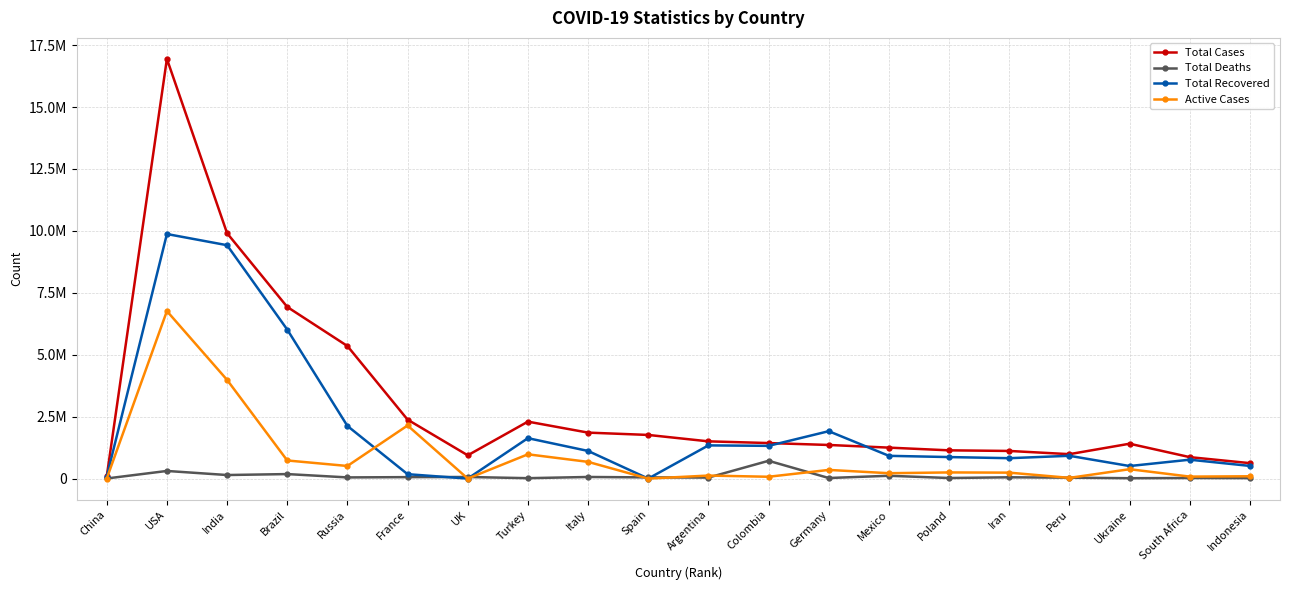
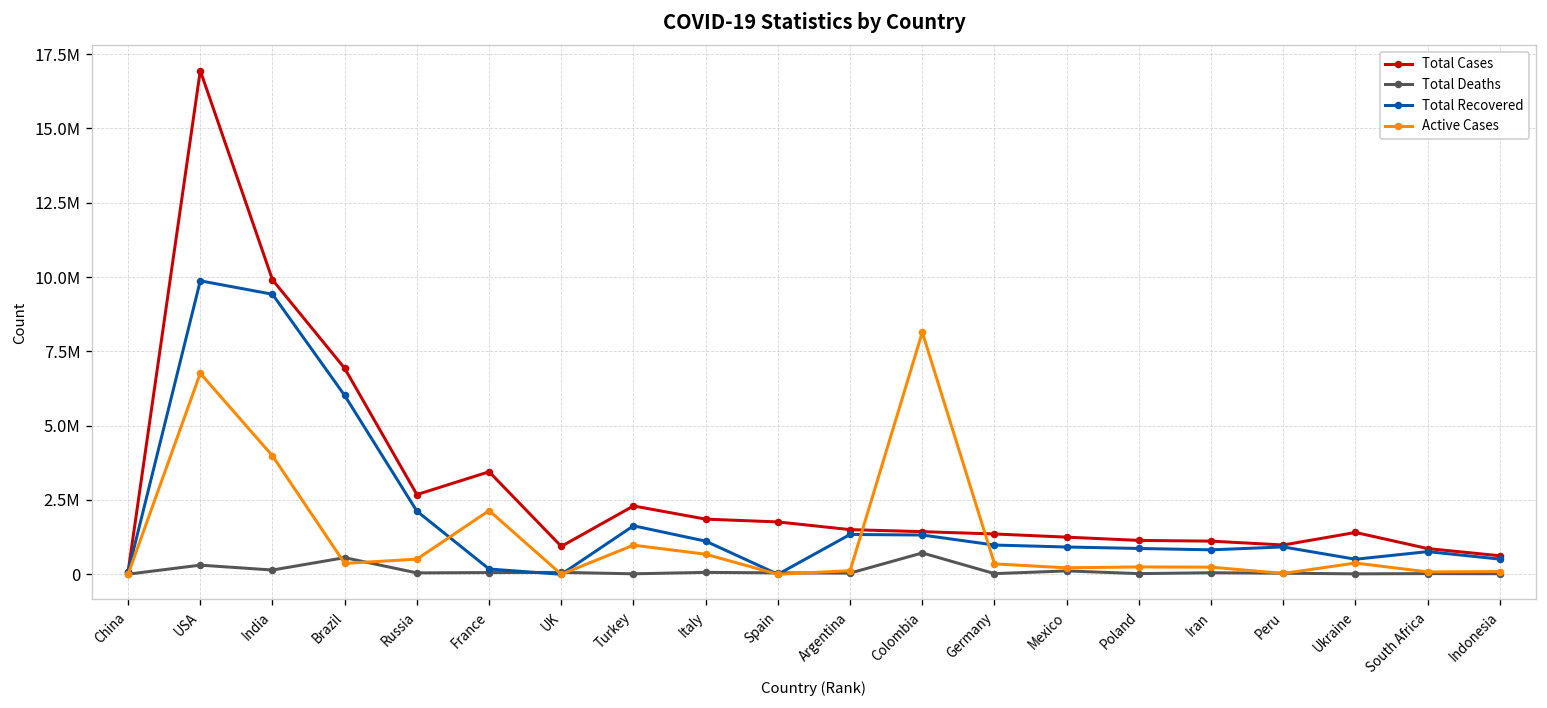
  {
    "Total Cases": {
      "USA": 16900000,
      "India": 9900000,
      "Brazil": 6900000,
-     "Russia": 5400000,
-     "France": 2400000,
+     "Russia": 2700000,
+     "France": 3400000,
      "UK": 900000,
      "Turkey": 2300000,
      "Italy": 1900000,
      "Spain": 1800000,
      "Argentina": 1500000,
      "Colombia": 1400000,
      "Germany": 1400000,
      "Mexico": 1300000,
      "Poland": 1100000,
      "Iran": 1100000,
      "Ukraine": 1400000,
      "South Africa": 900000,
      "Indonesia": 600000
    },
    "Total Deaths": {
      "USA": 300000,
      "India": 100000,
-     "Brazil": 200000,
+     "Brazil": 600000,
      "Russia": 0,
      "France": 100000,
      "Turkey": 0,
      "Italy": 100000,
      "Colombia": 700000,
      "Germany": 0,
      "Mexico": 100000,
      "Poland": 0,
      "Iran": 100000,
      "Ukraine": 0
    },
    "Total Recovered": {
      "USA": 9900000,
      "India": 9400000,
      "Brazil": 6000000,
      "Russia": 2100000,
      "France": 200000,
      "Turkey": 1600000,
      "Italy": 1100000,
      "Argentina": 1300000,
      "Colombia": 1300000,
-     "Germany": 1900000,
+     "Germany": 1000000,
      "Mexico": 900000,
      "Poland": 900000,
      "Iran": 800000,
      "Ukraine": 500000,
      "South Africa": 800000,
      "Indonesia": 500000
    },
    "Active Cases": {
      "USA": 6800000,
      "India": 4000000,
-     "Brazil": 700000,
+     "Brazil": 400000,
      "Russia": 500000,
      "France": 2100000,
      "Turkey": 1000000,
      "Italy": 700000,
-     "Colombia": 100000,
+     "Colombia": 8100000,
      "Germany": 400000,
      "Mexico": 200000,
      "Poland": 200000,
      "Iran": 200000,
      "Ukraine": 400000
    }
  }
